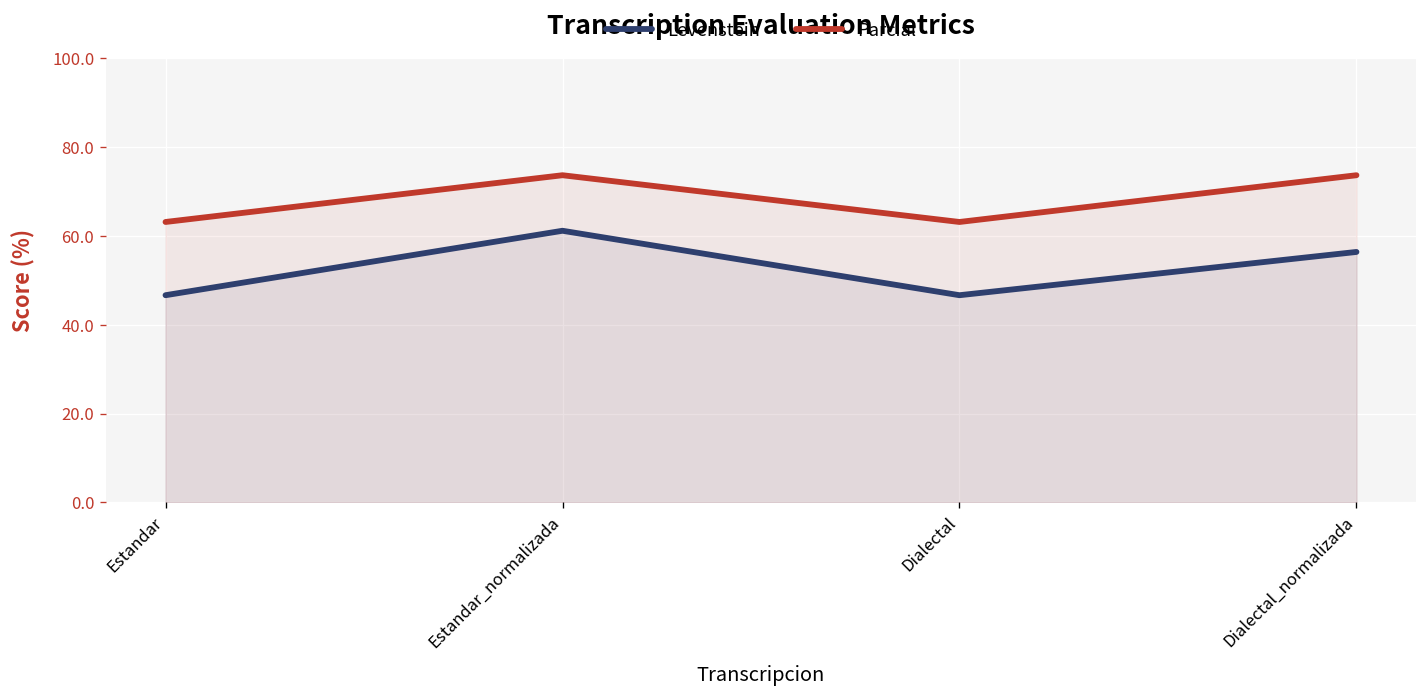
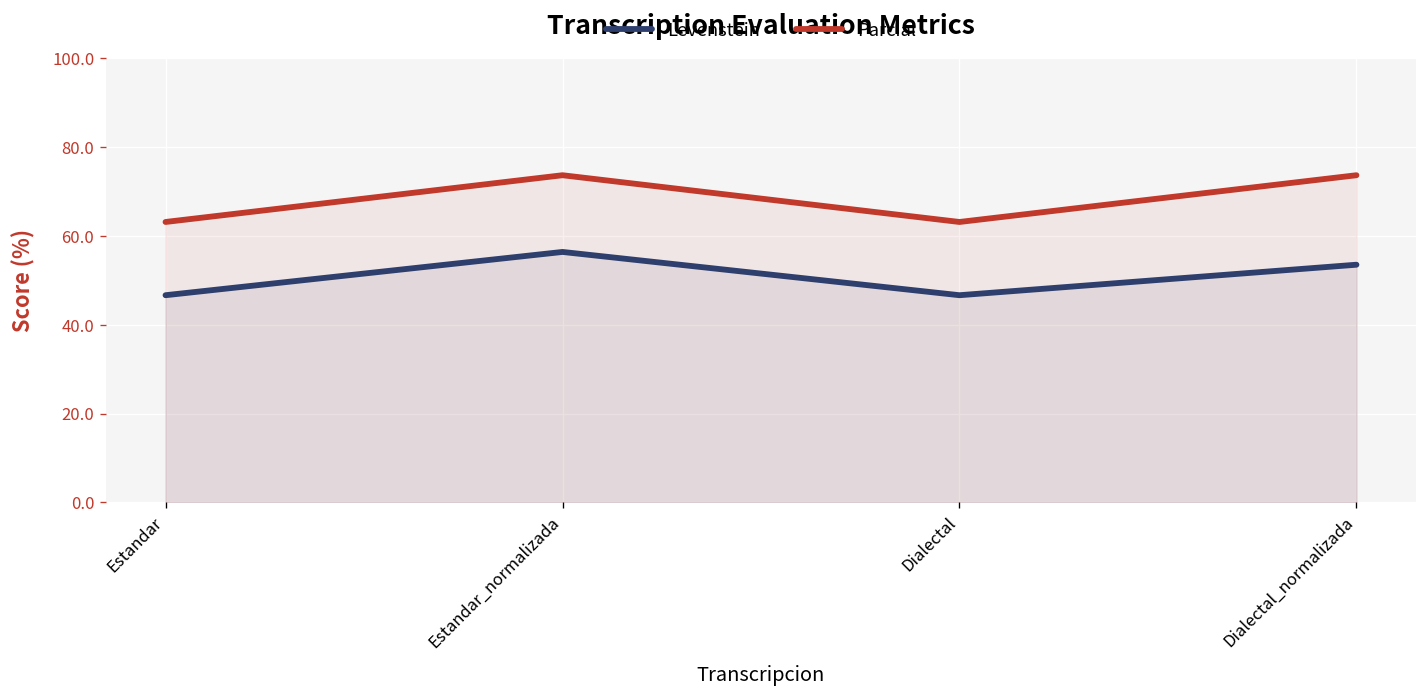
  {
    "Levenstein": {
      "Estandar": 47,
-     "Estandar_normalizada": 61,
+     "Estandar_normalizada": 56,
      "Dialectal": 47,
-     "Dialectal_normalizada": 56
+     "Dialectal_normalizada": 54
    },
    "Parcial": {
      "Estandar": 63,
      "Estandar_normalizada": 74,
      "Dialectal": 63,
      "Dialectal_normalizada": 74
    }
  }
